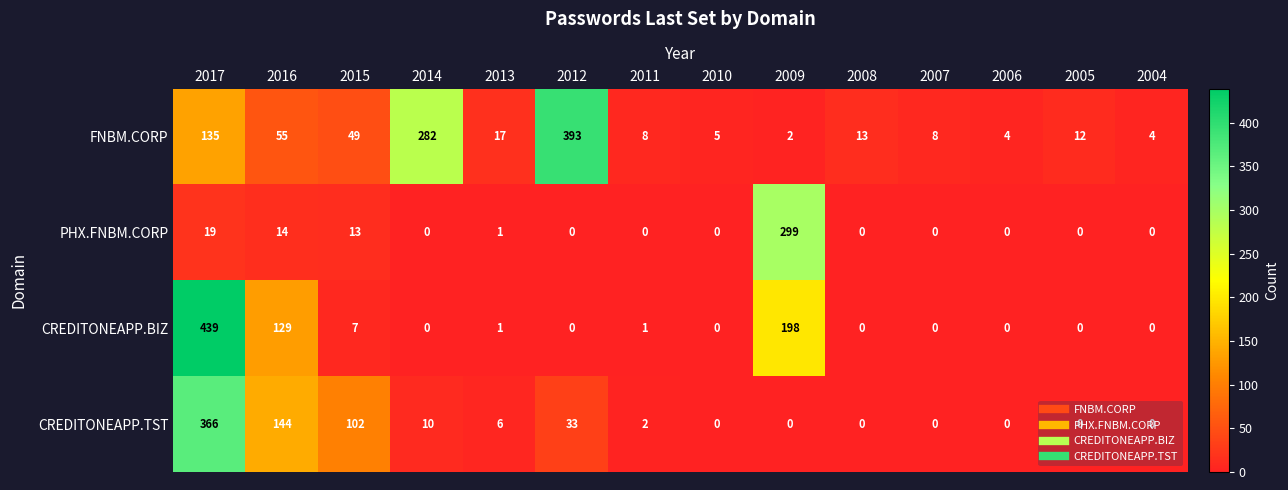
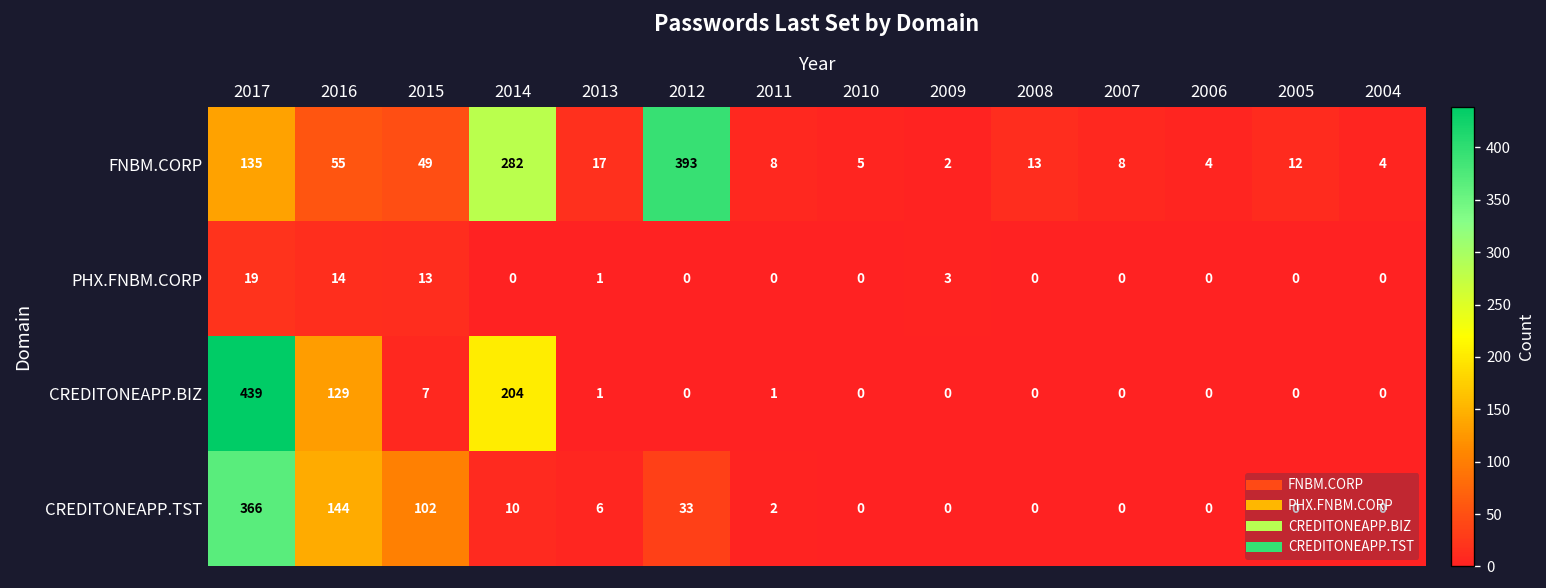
  {
    "FNBM.CORP": {
      "2017": 135,
      "2016": 55,
      "2015": 49,
      "2014": 282,
      "2013": 17,
      "2012": 393,
      "2011": 8,
      "2010": 5,
      "2009": 2,
      "2008": 13,
      "2007": 8,
      "2006": 4,
      "2005": 12,
      "2004": 4
    },
    "PHX.FNBM.CORP": {
      "2017": 19,
      "2016": 14,
      "2015": 13,
      "2014": 0,
      "2013": 1,
      "2012": 0,
      "2011": 0,
      "2010": 0,
-     "2009": 299,
+     "2009": 3,
      "2008": 0,
      "2007": 0,
      "2006": 0,
      "2005": 0,
      "2004": 0
    },
    "CREDITONEAPP.BIZ": {
      "2017": 439,
      "2016": 129,
      "2015": 7,
-     "2014": 0,
+     "2014": 204,
      "2013": 1,
      "2012": 0,
      "2011": 1,
      "2010": 0,
-     "2009": 198,
+     "2009": 0,
      "2008": 0,
      "2007": 0,
      "2006": 0,
      "2005": 0,
      "2004": 0
    },
    "CREDITONEAPP.TST": {
      "2017": 366,
      "2016": 144,
      "2015": 102,
      "2014": 10,
      "2013": 6,
      "2012": 33,
      "2011": 2,
      "2010": 0,
      "2009": 0,
      "2008": 0,
      "2007": 0,
      "2006": 0
    }
  }
